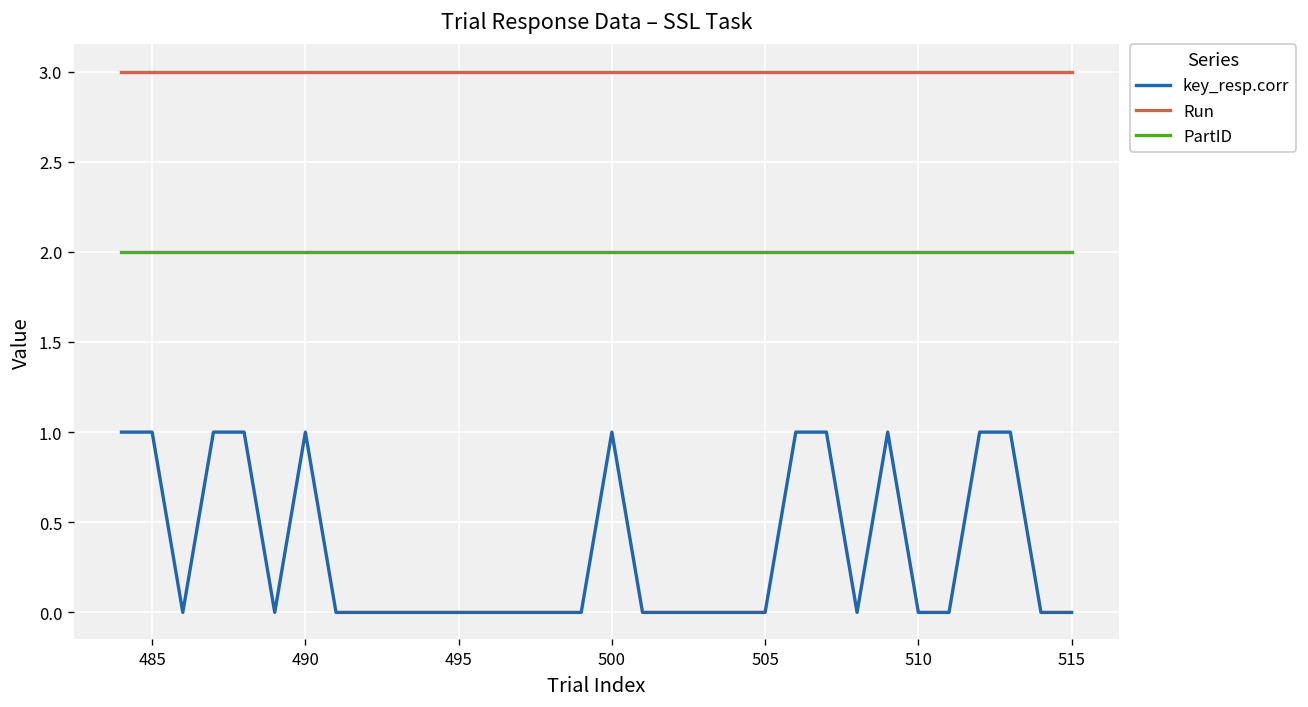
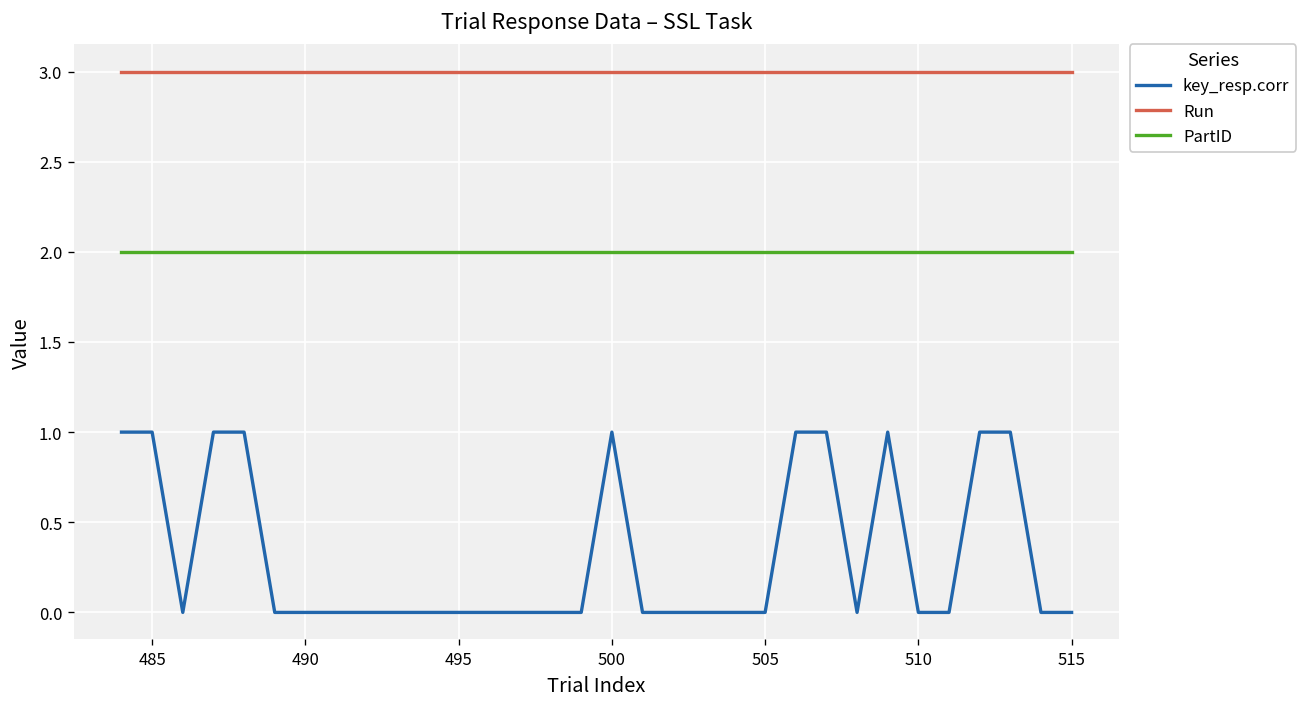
  {
    "key_resp.corr": {
      "485": 1,
-     "490": 1,
+     "490": 0,
      "495": 0,
      "500": 1,
      "505": 0,
      "510": 0,
      "515": 0
    },
    "Run": {
      "485": 3,
      "490": 3,
      "495": 3,
      "500": 3,
      "505": 3,
      "510": 3,
      "515": 3
    },
    "PartID": {
      "485": 2,
      "490": 2,
      "495": 2,
      "500": 2,
      "505": 2,
      "510": 2,
      "515": 2
    }
  }
